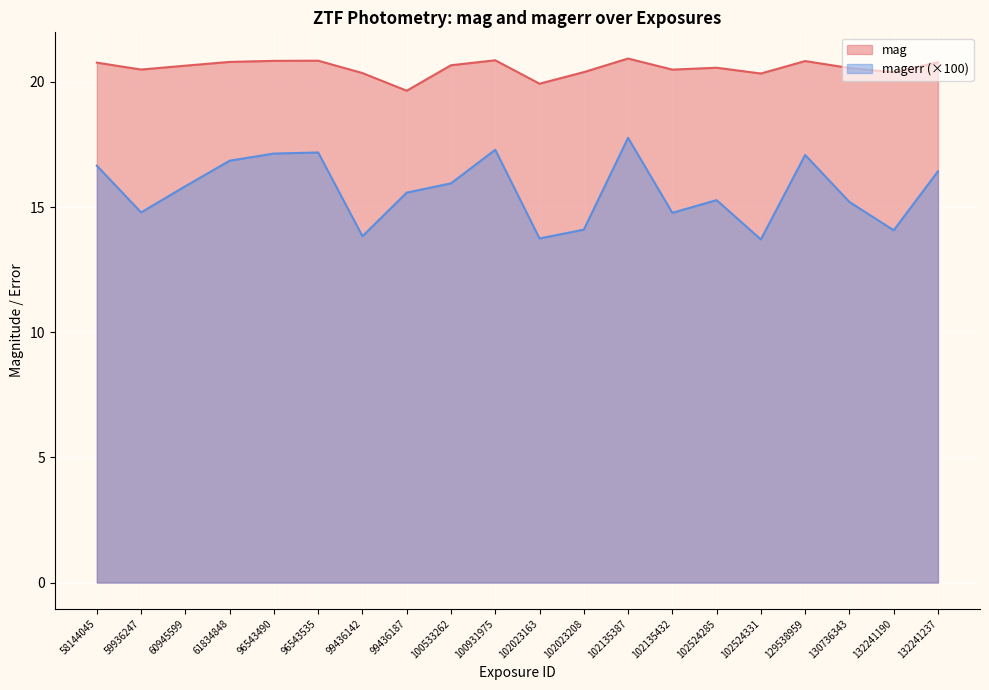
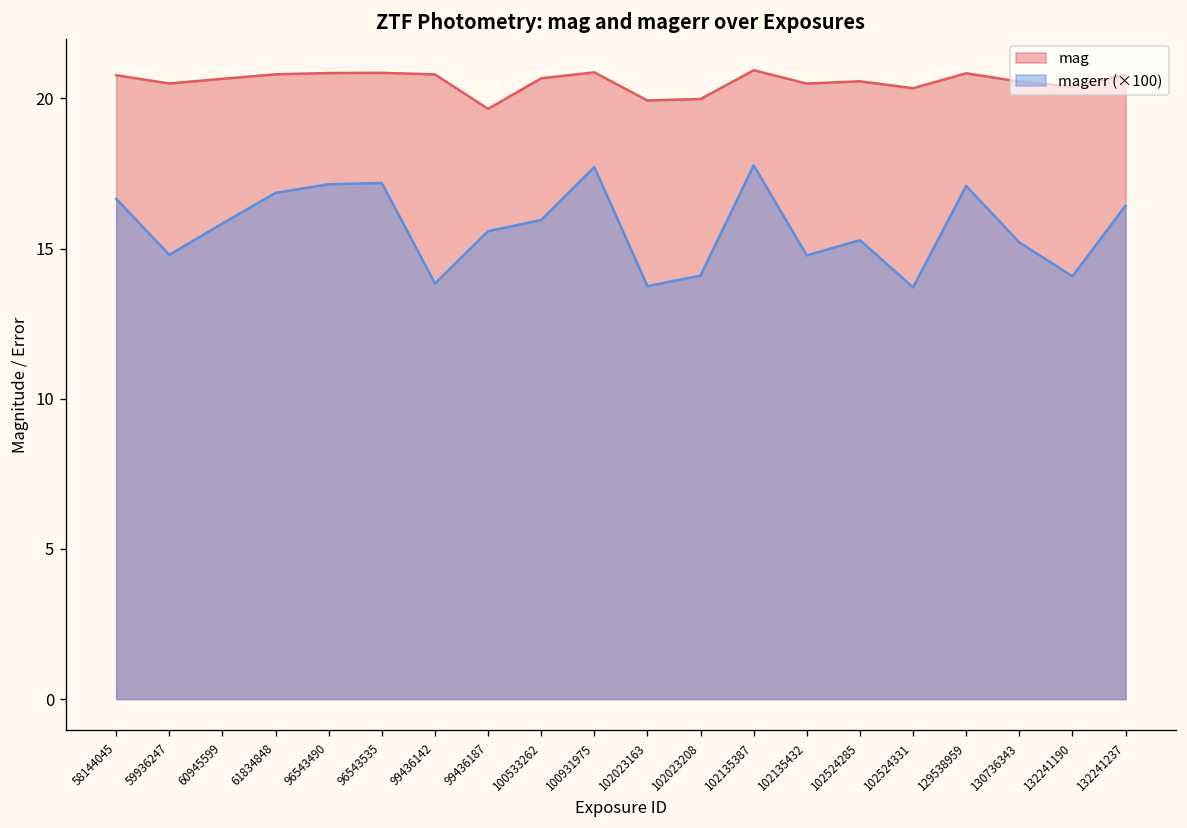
  {
    "mag": {
      "58144045": 20.8,
      "59936247": 20.5,
      "60945599": 20.7,
      "61834848": 20.8,
      "96543490": 20.8,
      "96543535": 20.9,
-     "99436142": 20.4,
+     "99436142": 20.8,
      "99436187": 19.7,
      "100533262": 20.7,
      "100931975": 20.9,
      "102023163": 19.9,
-     "102023208": 20.4,
+     "102023208": 20.0,
      "102135387": 20.9,
      "102135432": 20.5,
      "102524285": 20.6,
      "102524331": 20.3,
      "129538959": 20.8
    },
    "magerr (×100)": {
      "58144045": 16.7,
      "59936247": 14.8,
      "60945599": 15.8,
      "61834848": 16.9,
      "96543490": 17.1,
      "96543535": 17.2,
      "99436142": 13.8,
      "99436187": 15.6,
      "100533262": 15.9,
-     "100931975": 17.3,
+     "100931975": 17.7,
      "102023163": 13.7,
      "102023208": 14.1,
      "102135387": 17.8,
      "102135432": 14.8,
      "102524285": 15.3,
      "102524331": 13.7,
      "129538959": 17.1,
      "130736343": 15.2,
      "132241190": 14.1,
      "132241237": 16.4
    }
  }
